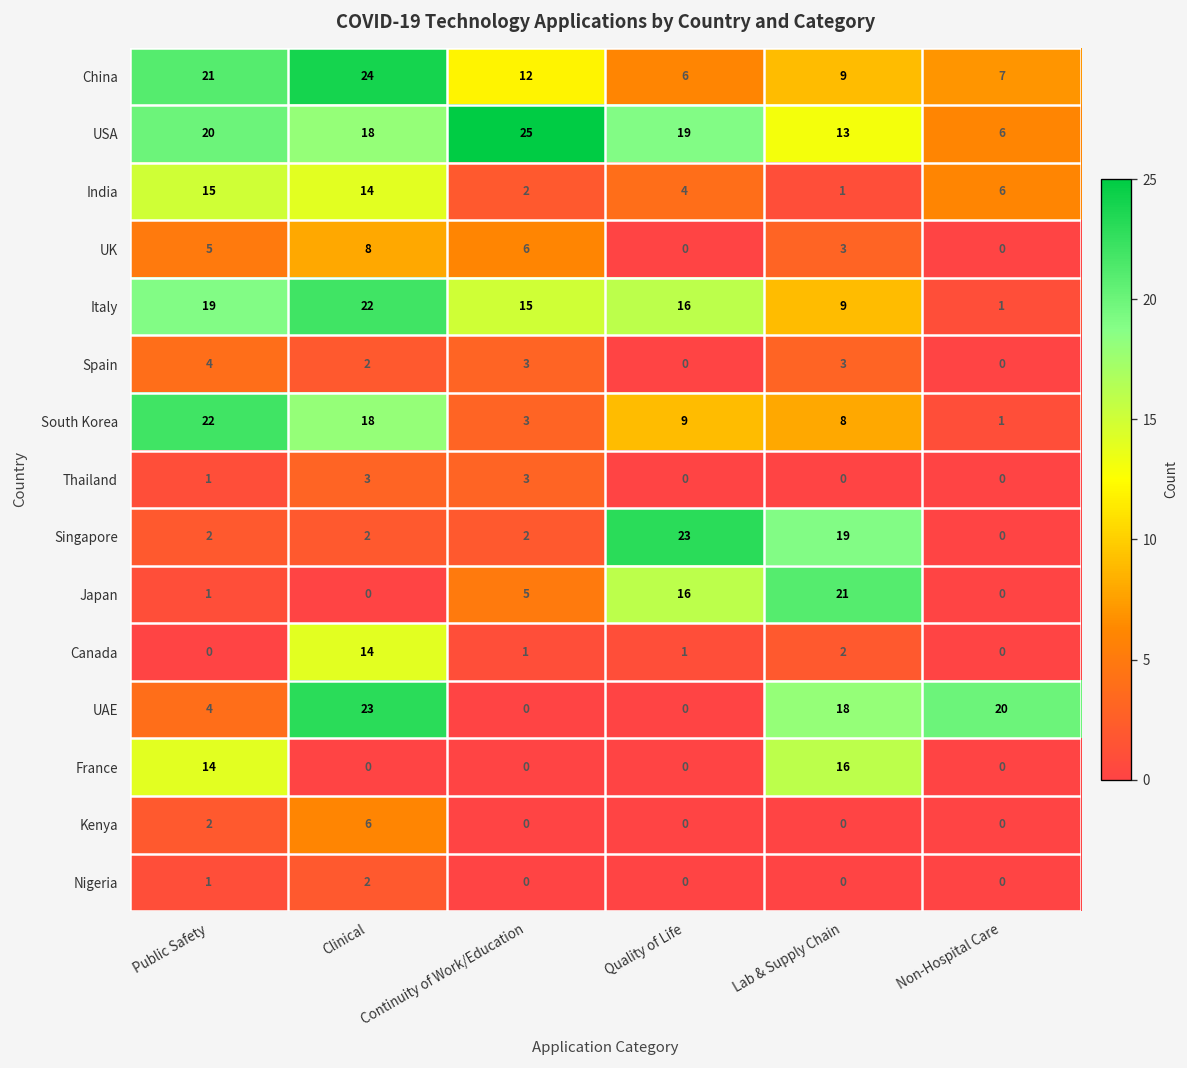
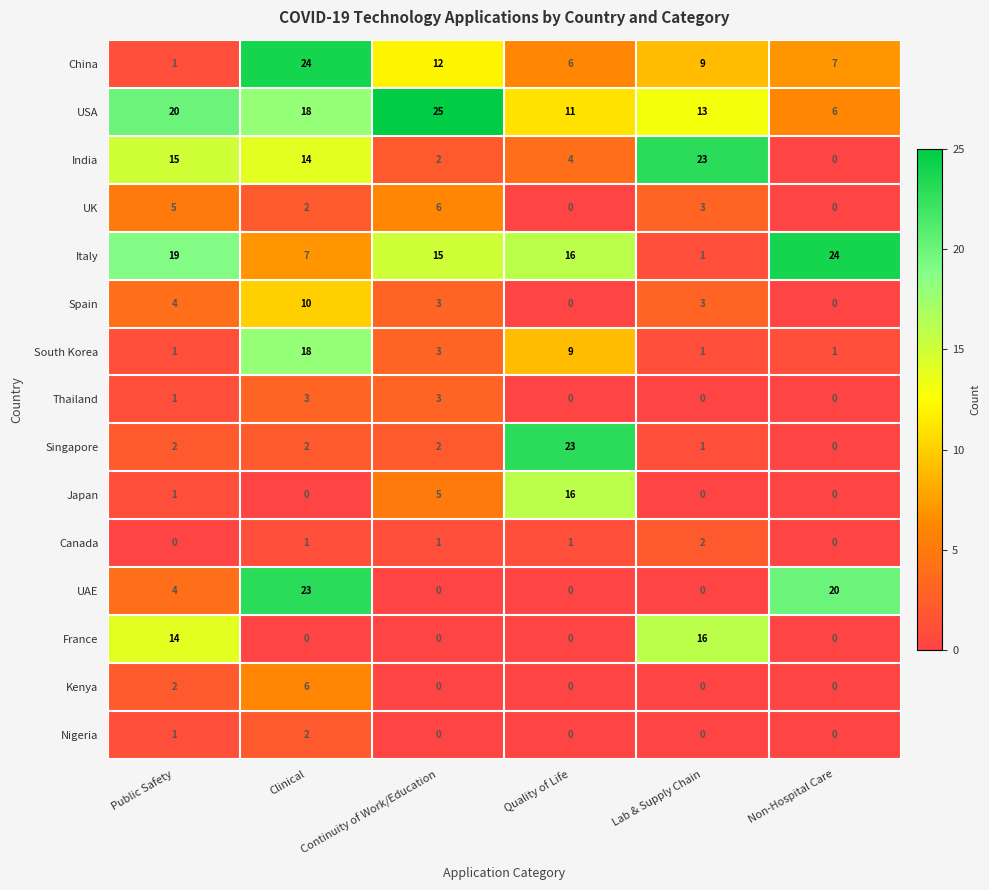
  {
    "China": {
-     "Public Safety": 21,
+     "Public Safety": 1,
      "Clinical": 24,
      "Continuity of Work/Education": 12,
      "Quality of Life": 6,
      "Lab & Supply Chain": 9,
      "Non-Hospital Care": 7
    },
    "USA": {
      "Public Safety": 20,
      "Clinical": 18,
      "Continuity of Work/Education": 25,
-     "Quality of Life": 19,
+     "Quality of Life": 11,
      "Lab & Supply Chain": 13,
      "Non-Hospital Care": 6
    },
    "India": {
      "Public Safety": 15,
      "Clinical": 14,
      "Continuity of Work/Education": 2,
      "Quality of Life": 4,
-     "Lab & Supply Chain": 1,
-     "Non-Hospital Care": 6
+     "Lab & Supply Chain": 23,
+     "Non-Hospital Care": 0
    },
    "UK": {
      "Public Safety": 5,
-     "Clinical": 8,
+     "Clinical": 2,
      "Continuity of Work/Education": 6,
      "Quality of Life": 0,
      "Lab & Supply Chain": 3,
      "Non-Hospital Care": 0
    },
    "Italy": {
      "Public Safety": 19,
-     "Clinical": 22,
+     "Clinical": 7,
      "Continuity of Work/Education": 15,
      "Quality of Life": 16,
-     "Lab & Supply Chain": 9,
-     "Non-Hospital Care": 1
+     "Lab & Supply Chain": 1,
+     "Non-Hospital Care": 24
    },
    "Spain": {
      "Public Safety": 4,
-     "Clinical": 2,
+     "Clinical": 10,
      "Continuity of Work/Education": 3,
      "Quality of Life": 0,
      "Lab & Supply Chain": 3,
      "Non-Hospital Care": 0
    },
    "South Korea": {
-     "Public Safety": 22,
+     "Public Safety": 1,
      "Clinical": 18,
      "Continuity of Work/Education": 3,
      "Quality of Life": 9,
-     "Lab & Supply Chain": 8,
+     "Lab & Supply Chain": 1,
      "Non-Hospital Care": 1
    },
    "Thailand": {
      "Public Safety": 1,
      "Clinical": 3,
      "Continuity of Work/Education": 3,
      "Quality of Life": 0,
      "Lab & Supply Chain": 0,
      "Non-Hospital Care": 0
    },
    "Singapore": {
      "Public Safety": 2,
      "Clinical": 2,
      "Continuity of Work/Education": 2,
      "Quality of Life": 23,
-     "Lab & Supply Chain": 19,
+     "Lab & Supply Chain": 1,
      "Non-Hospital Care": 0
    },
    "Japan": {
      "Public Safety": 1,
      "Clinical": 0,
      "Continuity of Work/Education": 5,
      "Quality of Life": 16,
-     "Lab & Supply Chain": 21,
+     "Lab & Supply Chain": 0,
      "Non-Hospital Care": 0
    },
    "Canada": {
      "Public Safety": 0,
-     "Clinical": 14,
+     "Clinical": 1,
      "Continuity of Work/Education": 1,
      "Quality of Life": 1,
      "Lab & Supply Chain": 2,
      "Non-Hospital Care": 0
    },
    "UAE": {
      "Public Safety": 4,
      "Clinical": 23,
      "Continuity of Work/Education": 0,
      "Quality of Life": 0,
-     "Lab & Supply Chain": 18,
+     "Lab & Supply Chain": 0,
      "Non-Hospital Care": 20
    },
    "France": {
      "Public Safety": 14,
      "Clinical": 0,
      "Continuity of Work/Education": 0,
      "Quality of Life": 0,
      "Lab & Supply Chain": 16,
      "Non-Hospital Care": 0
    },
    "Kenya": {
      "Public Safety": 2,
      "Clinical": 6,
      "Continuity of Work/Education": 0,
      "Quality of Life": 0,
      "Lab & Supply Chain": 0,
      "Non-Hospital Care": 0
    },
    "Nigeria": {
      "Public Safety": 1,
      "Clinical": 2,
      "Continuity of Work/Education": 0,
      "Quality of Life": 0,
      "Lab & Supply Chain": 0,
      "Non-Hospital Care": 0
    }
  }
